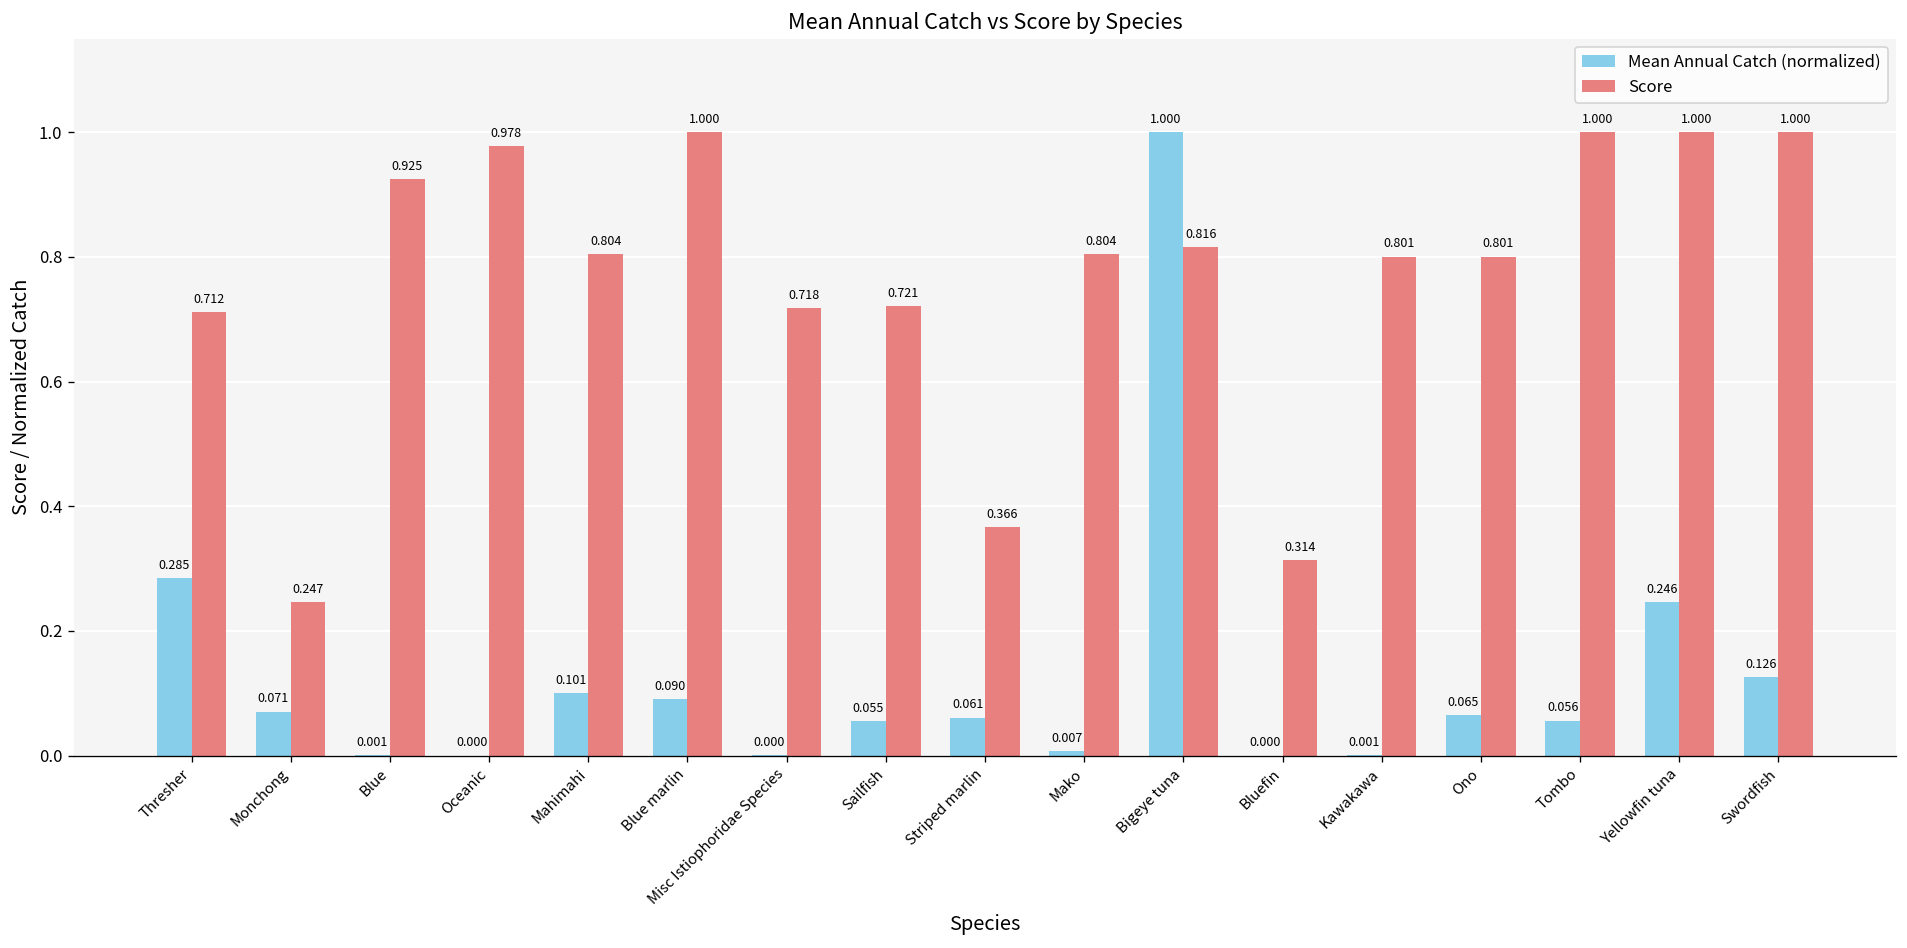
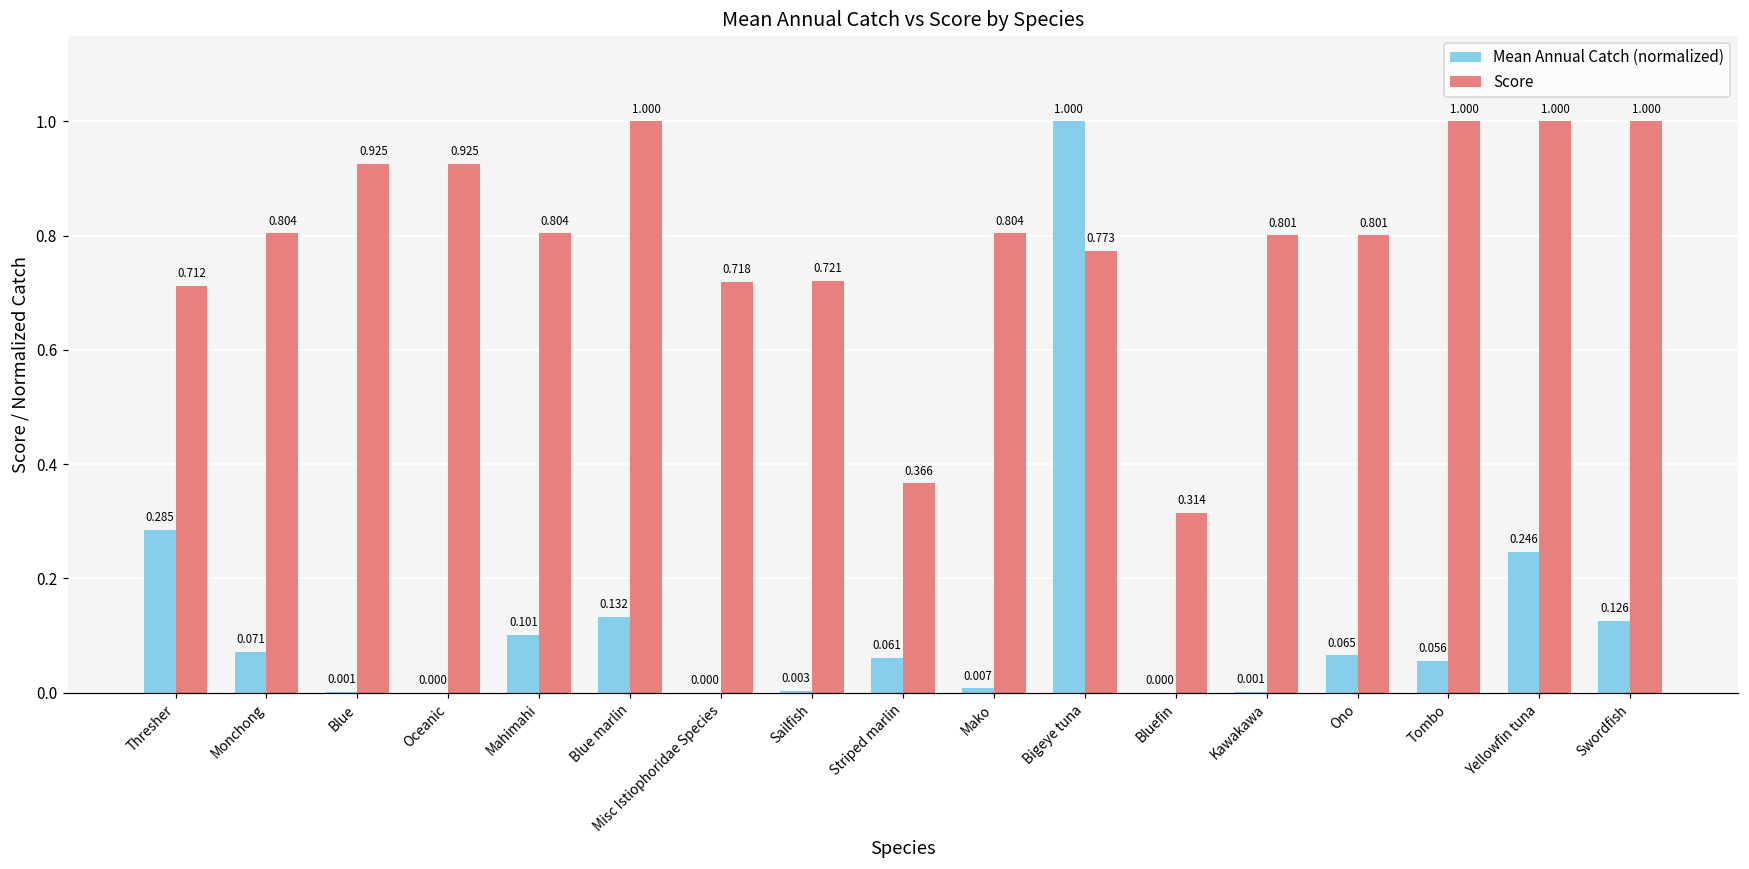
  {
    "Mean Annual Catch (normalized)": {
      "Thresher": 0.285,
      "Monchong": 0.071,
      "Blue": 0.001,
      "Oceanic": 0.000,
      "Mahimahi": 0.101,
-     "Blue marlin": 0.090,
+     "Blue marlin": 0.132,
      "Misc Istiophoridae Species": 0.000,
-     "Sailfish": 0.055,
+     "Sailfish": 0.003,
      "Striped marlin": 0.061,
      "Mako": 0.007,
      "Bigeye tuna": 1.000,
      "Bluefin": 0.000,
      "Kawakawa": 0.001,
      "Ono": 0.065,
      "Tombo": 0.056,
      "Yellowfin tuna": 0.246,
      "Swordfish": 0.126
    },
    "Score": {
      "Thresher": 0.712,
-     "Monchong": 0.247,
+     "Monchong": 0.804,
      "Blue": 0.925,
-     "Oceanic": 0.978,
+     "Oceanic": 0.925,
      "Mahimahi": 0.804,
      "Blue marlin": 1.000,
      "Misc Istiophoridae Species": 0.718,
      "Sailfish": 0.721,
      "Striped marlin": 0.366,
      "Mako": 0.804,
-     "Bigeye tuna": 0.816,
+     "Bigeye tuna": 0.773,
      "Bluefin": 0.314,
      "Kawakawa": 0.801,
      "Ono": 0.801,
      "Tombo": 1.000,
      "Yellowfin tuna": 1.000,
      "Swordfish": 1.000
    }
  }
